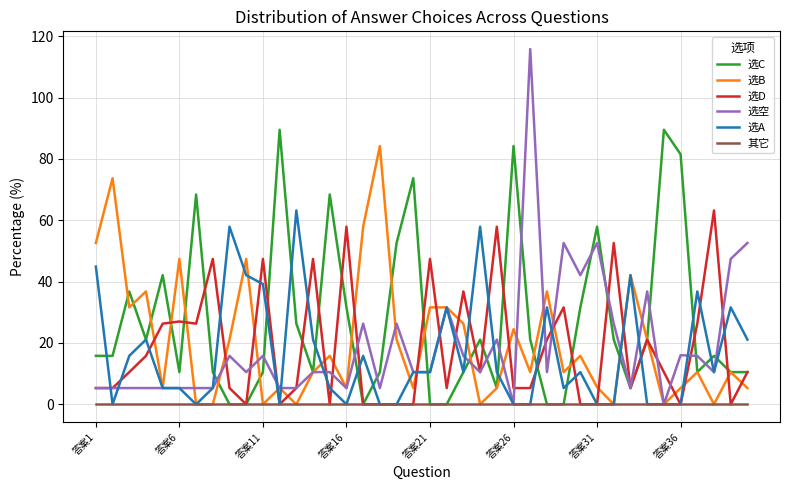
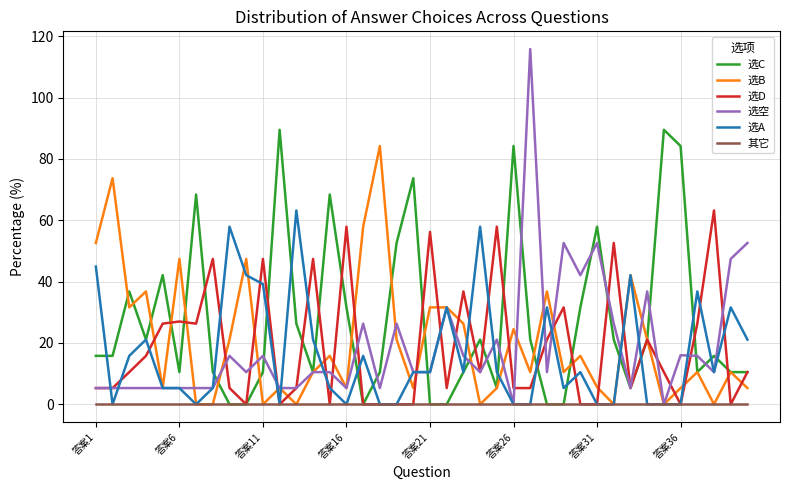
  {
    "选C": {
      "答案1": 16,
      "答案6": 11,
      "答案11": 11,
      "答案16": 32,
      "答案26": 84,
      "答案31": 58,
-     "答案36": 82
+     "答案36": 84
    },
    "选B": {
      "答案1": 53,
      "答案6": 47,
      "答案21": 32,
      "答案26": 25,
      "答案31": 6,
      "答案36": 5
    },
    "选D": {
      "答案6": 27,
      "答案11": 47,
      "答案16": 58,
-     "答案21": 47,
+     "答案21": 56,
      "答案26": 5
    },
    "选空": {
      "答案11": 16,
      "答案31": 53,
      "答案36": 16
    },
    "选A": {
      "答案1": 45,
      "答案11": 39
    },
    "其它": {
      "答案1": 0,
      "答案6": 0
    }
  }
